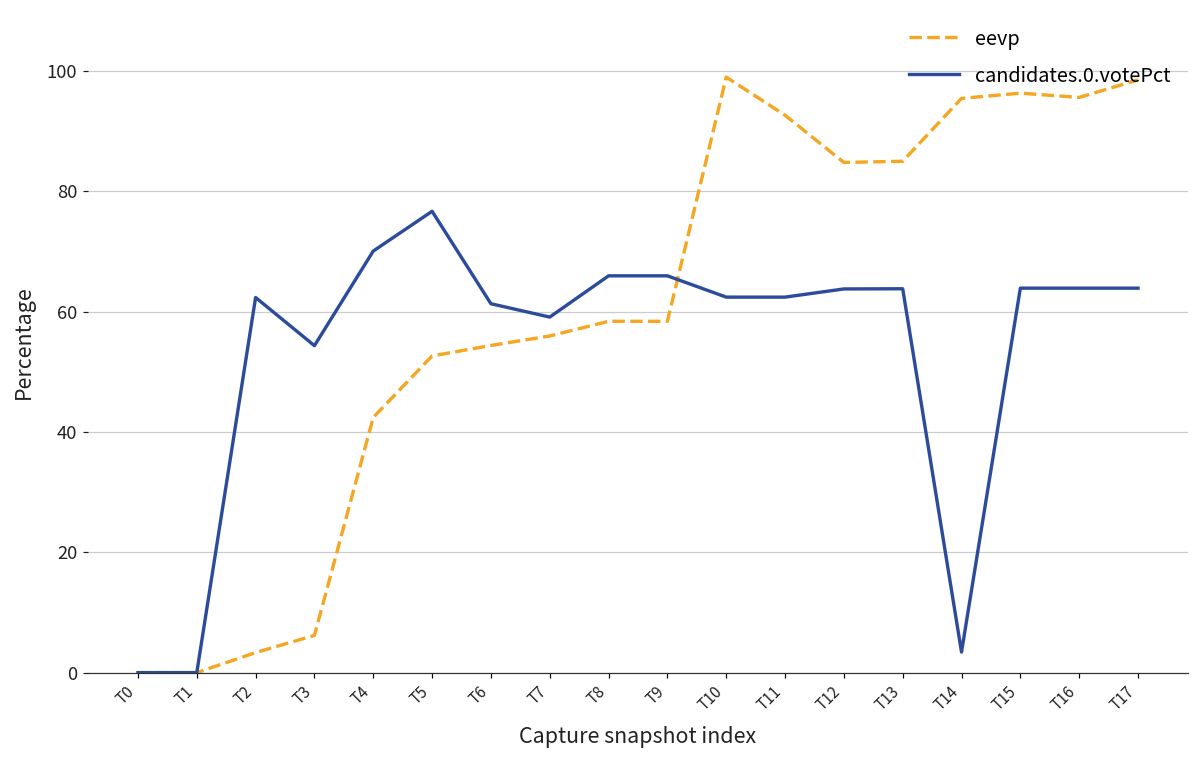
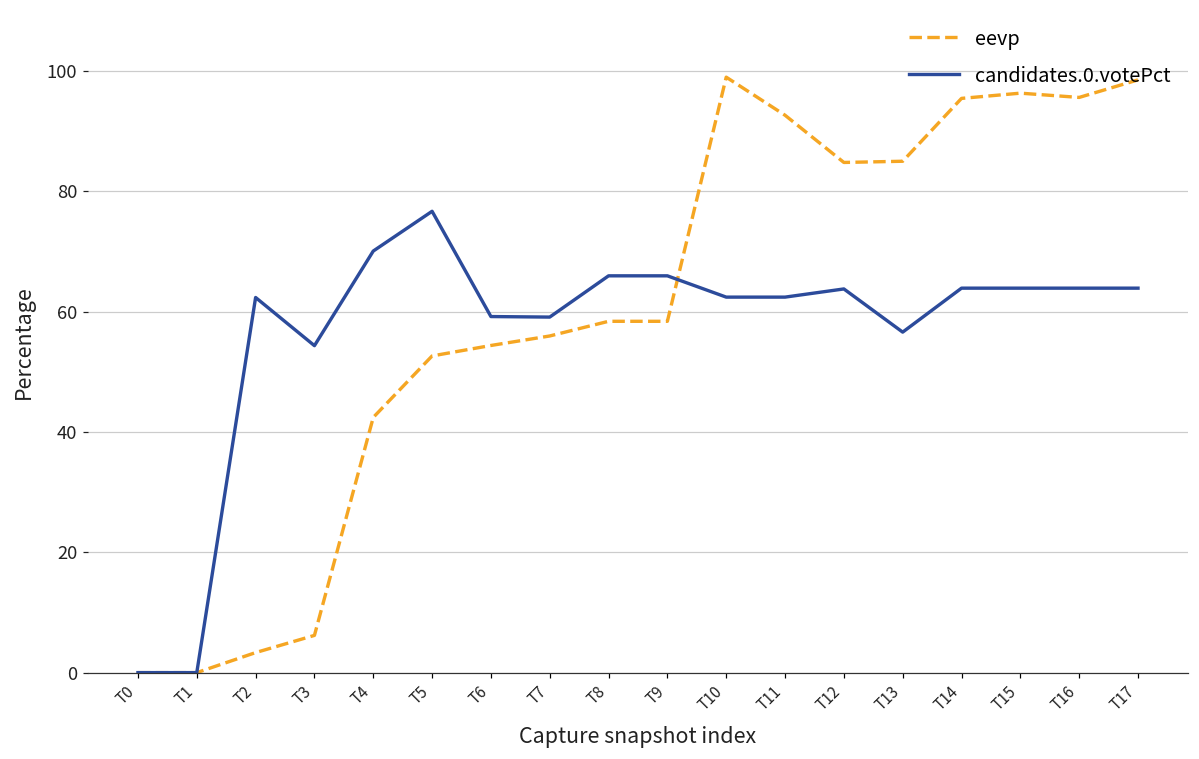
  {
    "eevp": {
      "T2": 3,
      "T3": 6,
      "T4": 42,
      "T5": 53,
      "T6": 54,
      "T7": 56,
      "T8": 58,
      "T9": 58,
      "T10": 99,
      "T11": 93,
      "T12": 85,
      "T13": 85,
      "T14": 95,
      "T15": 96,
      "T16": 96,
      "T17": 99
    },
    "candidates.0.votePct": {
      "T2": 62,
      "T3": 54,
      "T4": 70,
      "T5": 77,
-     "T6": 61,
+     "T6": 59,
      "T7": 59,
      "T8": 66,
      "T9": 66,
      "T10": 62,
      "T11": 62,
      "T12": 64,
-     "T13": 64,
-     "T14": 3,
+     "T13": 57,
+     "T14": 64,
      "T15": 64,
      "T16": 64,
      "T17": 64
    }
  }
